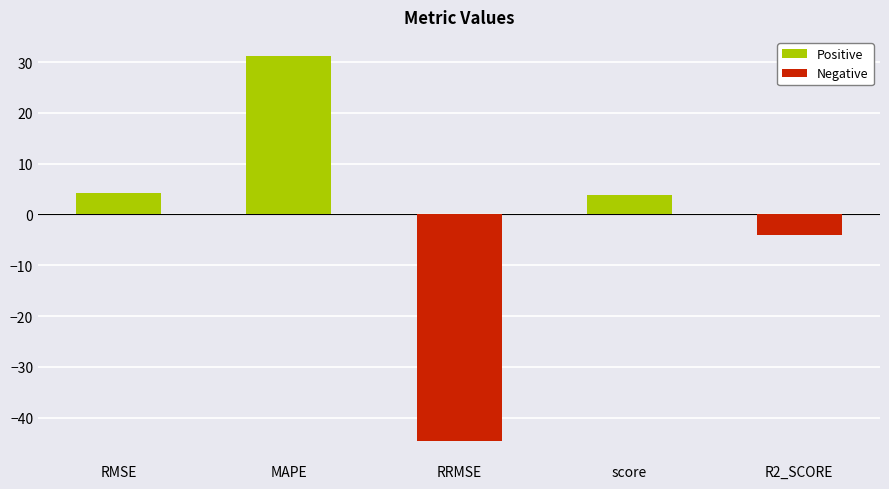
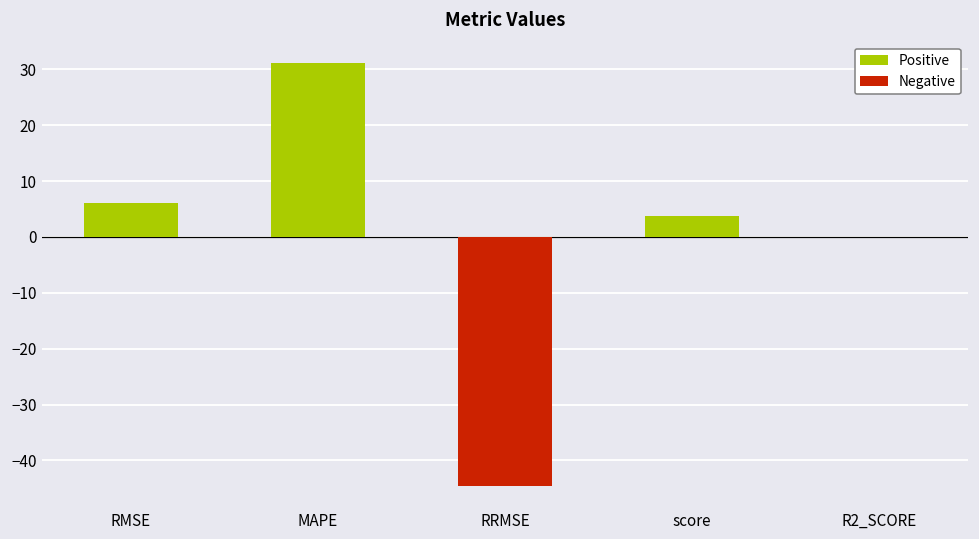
  {
-   "RMSE": 4,
+   "RMSE": 6,
    "MAPE": 31,
    "RRMSE": -45,
    "score": 4,
-   "R2_SCORE": -4
+   "R2_SCORE": 0
  }
